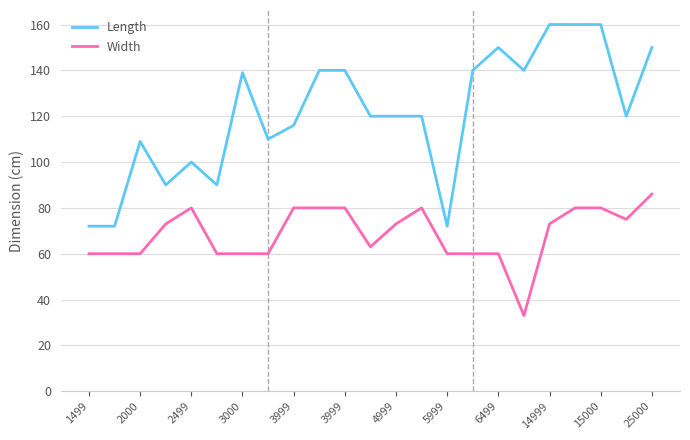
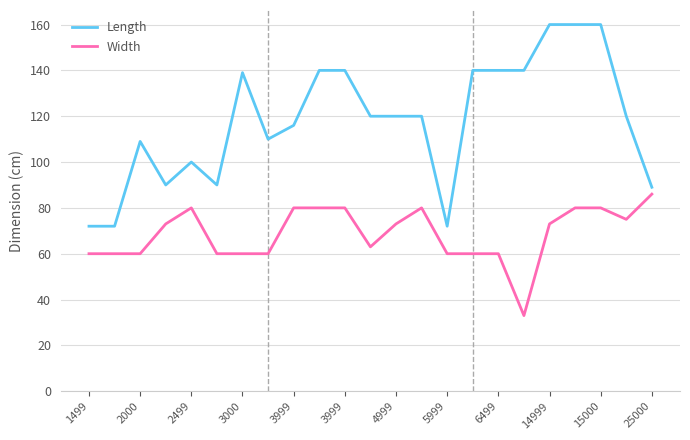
  {
    "Length": {
      "2000": 109,
      "3000": 139,
      "4999": 120,
-     "6499": 150,
+     "6499": 140,
      "15000": 160,
-     "25000": 150
+     "25000": 89
    },
    "Width": {
      "2000": 60,
      "3000": 60,
      "4999": 73,
      "6499": 60,
      "15000": 80,
      "25000": 86
    }
  }
